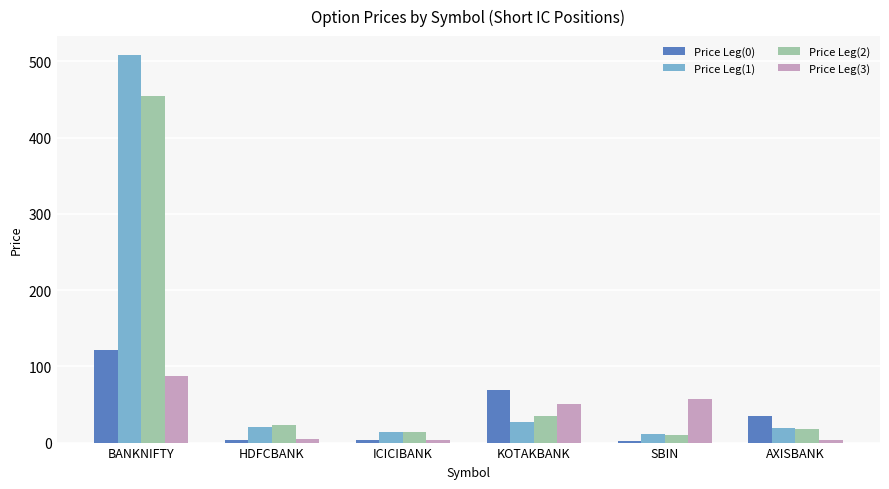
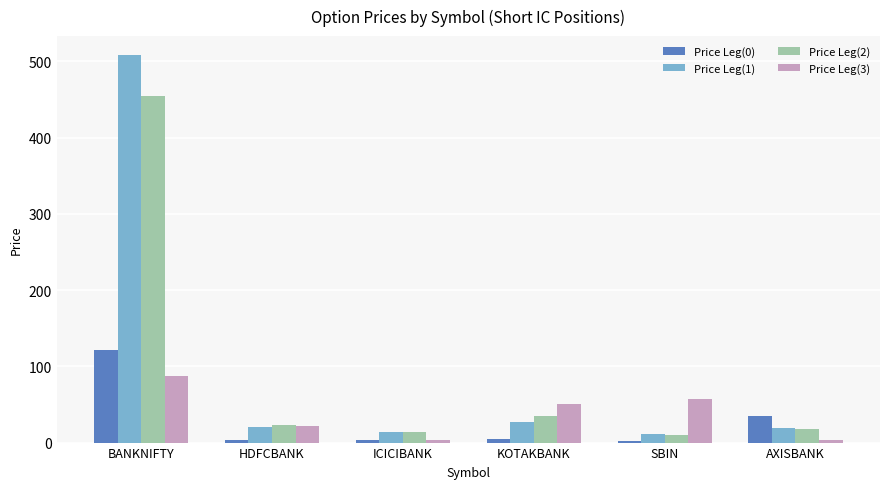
  {
    "Price Leg(0)": {
      "BANKNIFTY": 120,
      "HDFCBANK": 0,
-     "KOTAKBANK": 70,
+     "KOTAKBANK": 10,
      "AXISBANK": 40
    },
    "Price Leg(3)": {
      "BANKNIFTY": 90,
-     "HDFCBANK": 10,
+     "HDFCBANK": 20,
      "KOTAKBANK": 50,
      "SBIN": 60,
      "AXISBANK": 0
    }
  }
